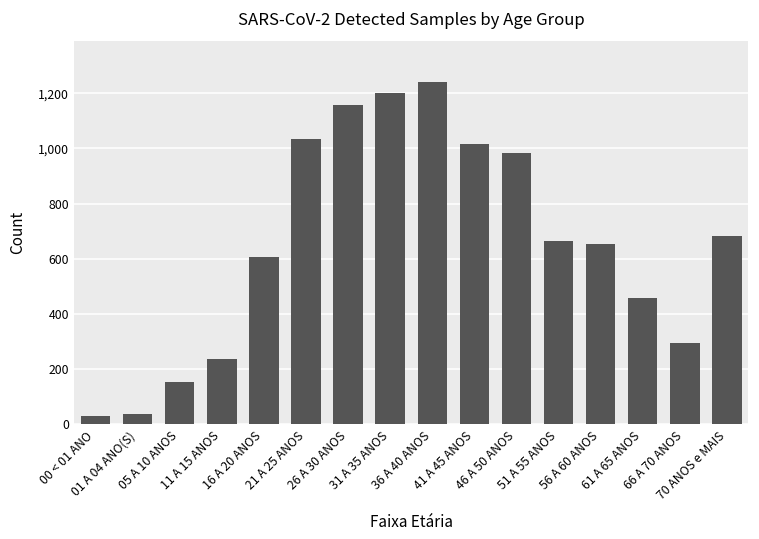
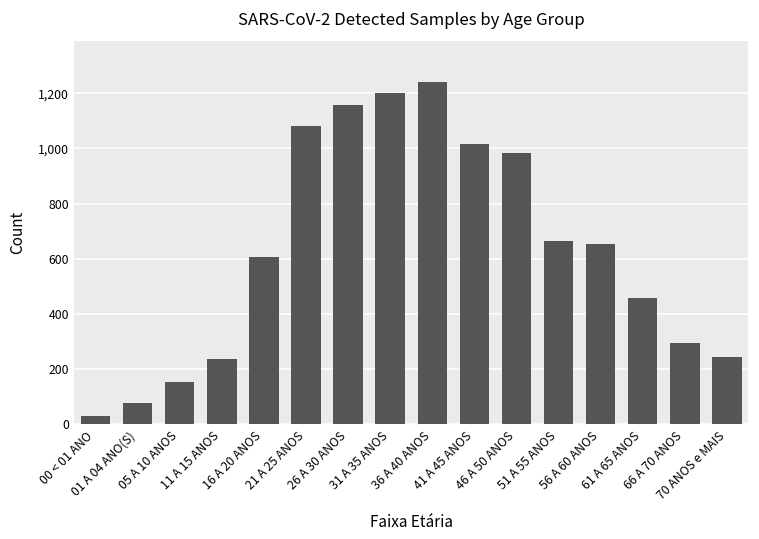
  {
    "00 < 01 ANO": "30",
-   "01 A 04 ANO(S)": "40",
+   "01 A 04 ANO(S)": "80",
    "05 A 10 ANOS": "150",
    "11 A 15 ANOS": "240",
    "16 A 20 ANOS": "610",
-   "21 A 25 ANOS": "1,040",
+   "21 A 25 ANOS": "1,080",
    "26 A 30 ANOS": "1,160",
    "31 A 35 ANOS": "1,200",
    "36 A 40 ANOS": "1,240",
    "41 A 45 ANOS": "1,020",
    "46 A 50 ANOS": "990",
    "51 A 55 ANOS": "670",
    "56 A 60 ANOS": "650",
    "61 A 65 ANOS": "460",
    "66 A 70 ANOS": "300",
-   "70 ANOS e MAIS": "680"
+   "70 ANOS e MAIS": "240"
  }
